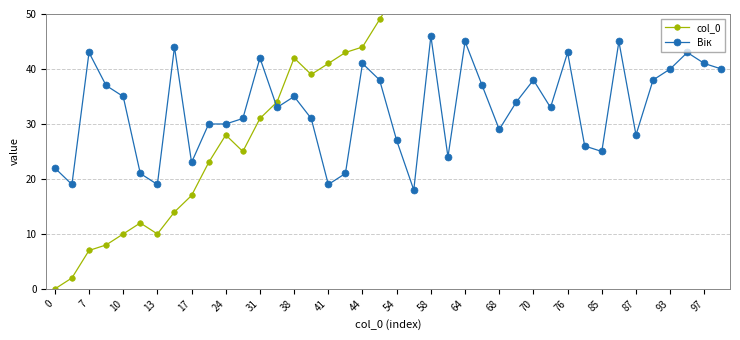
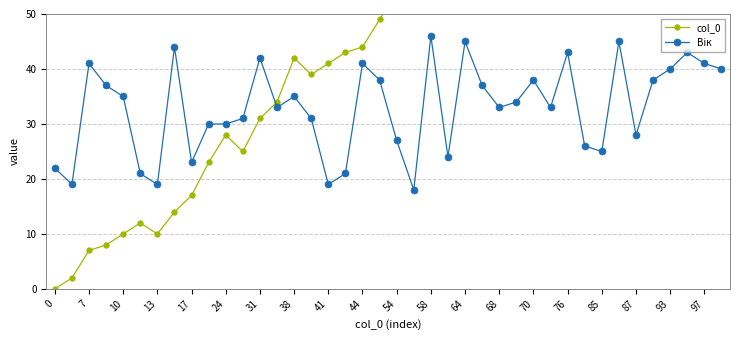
  {
    "col_0": {
      "0": 0,
      "7": 7,
      "10": 10,
      "13": 10,
      "17": 17,
      "24": 28,
      "31": 31,
      "38": 42,
      "41": 41,
      "44": 44
    },
    "Вік": {
      "0": 22,
-     "7": 43,
+     "7": 41,
      "10": 35,
      "13": 19,
      "17": 23,
      "24": 30,
      "31": 42,
      "38": 35,
      "41": 19,
      "44": 41,
      "54": 27,
      "58": 46,
      "64": 45,
-     "68": 29,
+     "68": 33,
      "70": 38,
      "76": 43,
      "85": 25,
      "87": 28,
      "93": 40,
      "97": 41
    }
  }
